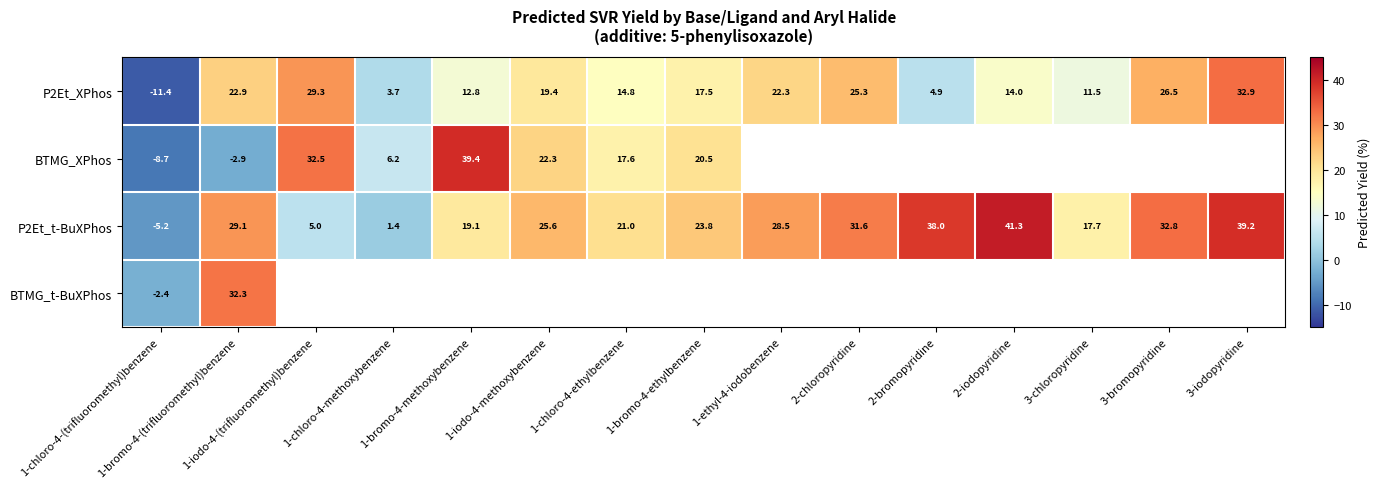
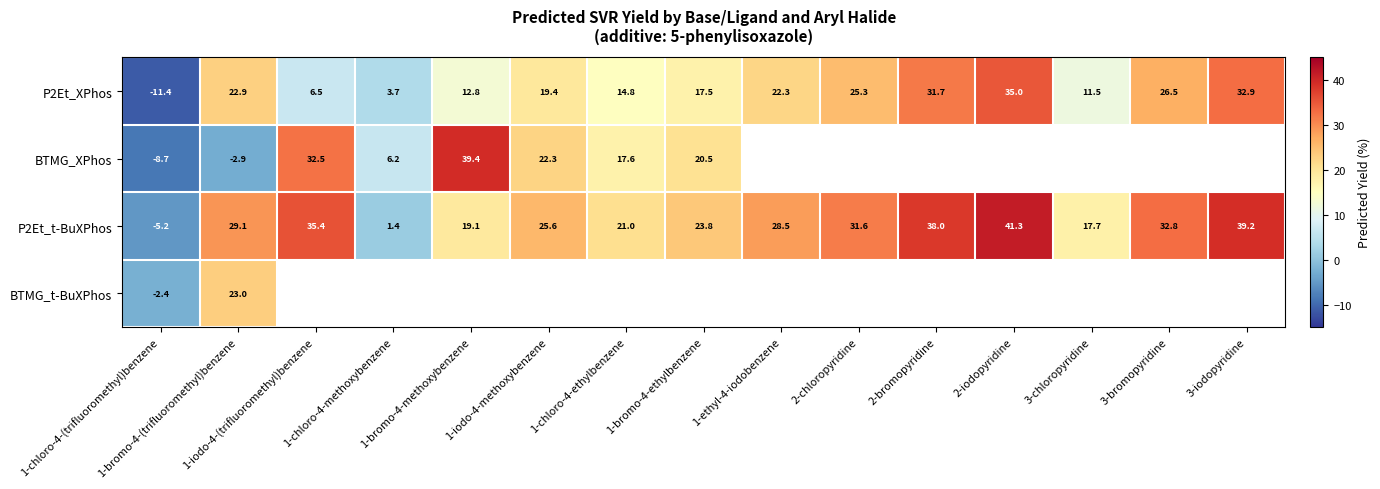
  {
    "P2Et_XPhos": {
      "1-chloro-4-(trifluoromethyl)benzene": -11.4,
      "1-bromo-4-(trifluoromethyl)benzene": 22.9,
-     "1-iodo-4-(trifluoromethyl)benzene": 29.3,
+     "1-iodo-4-(trifluoromethyl)benzene": 6.5,
      "1-chloro-4-methoxybenzene": 3.7,
      "1-bromo-4-methoxybenzene": 12.8,
      "1-iodo-4-methoxybenzene": 19.4,
      "1-chloro-4-ethylbenzene": 14.8,
      "1-bromo-4-ethylbenzene": 17.5,
      "1-ethyl-4-iodobenzene": 22.3,
      "2-chloropyridine": 25.3,
-     "2-bromopyridine": 4.9,
-     "2-iodopyridine": 14.0,
+     "2-bromopyridine": 31.7,
+     "2-iodopyridine": 35.0,
      "3-chloropyridine": 11.5,
      "3-bromopyridine": 26.5,
      "3-iodopyridine": 32.9
    },
    "BTMG_XPhos": {
      "1-chloro-4-(trifluoromethyl)benzene": -8.7,
      "1-bromo-4-(trifluoromethyl)benzene": -2.9,
      "1-iodo-4-(trifluoromethyl)benzene": 32.5,
      "1-chloro-4-methoxybenzene": 6.2,
      "1-bromo-4-methoxybenzene": 39.4,
      "1-iodo-4-methoxybenzene": 22.3,
      "1-chloro-4-ethylbenzene": 17.6,
      "1-bromo-4-ethylbenzene": 20.5
    },
    "P2Et_t-BuXPhos": {
      "1-chloro-4-(trifluoromethyl)benzene": -5.2,
      "1-bromo-4-(trifluoromethyl)benzene": 29.1,
-     "1-iodo-4-(trifluoromethyl)benzene": 5.0,
+     "1-iodo-4-(trifluoromethyl)benzene": 35.4,
      "1-chloro-4-methoxybenzene": 1.4,
      "1-bromo-4-methoxybenzene": 19.1,
      "1-iodo-4-methoxybenzene": 25.6,
      "1-chloro-4-ethylbenzene": 21.0,
      "1-bromo-4-ethylbenzene": 23.8,
      "1-ethyl-4-iodobenzene": 28.5,
      "2-chloropyridine": 31.6,
      "2-bromopyridine": 38.0,
      "2-iodopyridine": 41.3,
      "3-chloropyridine": 17.7,
      "3-bromopyridine": 32.8,
      "3-iodopyridine": 39.2
    },
    "BTMG_t-BuXPhos": {
      "1-chloro-4-(trifluoromethyl)benzene": -2.4,
-     "1-bromo-4-(trifluoromethyl)benzene": 32.3
+     "1-bromo-4-(trifluoromethyl)benzene": 23.0
    }
  }
